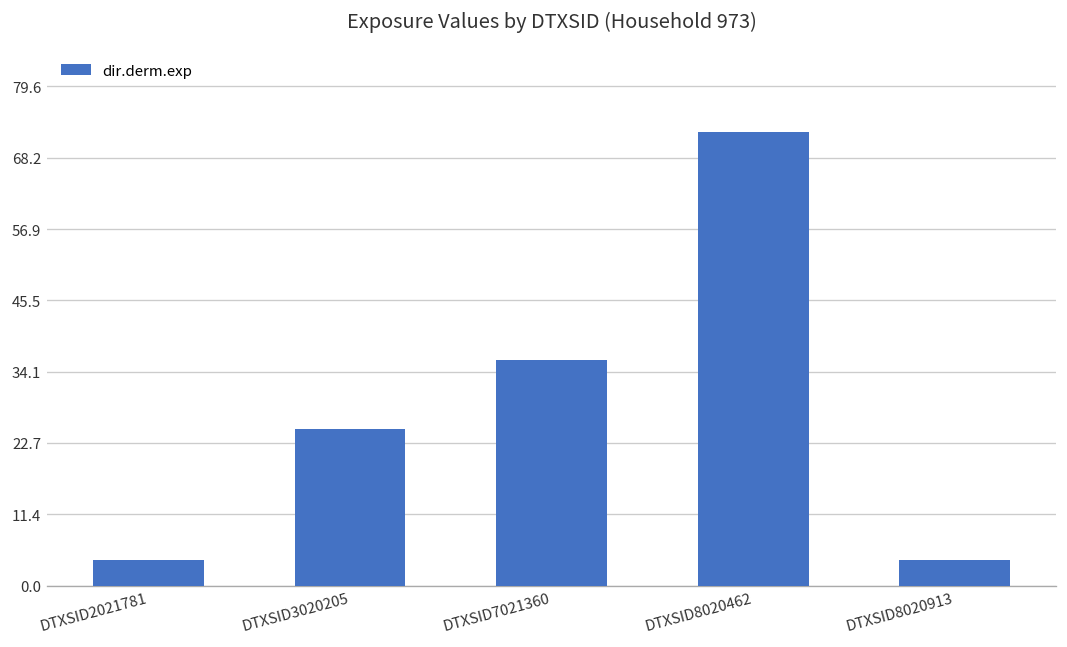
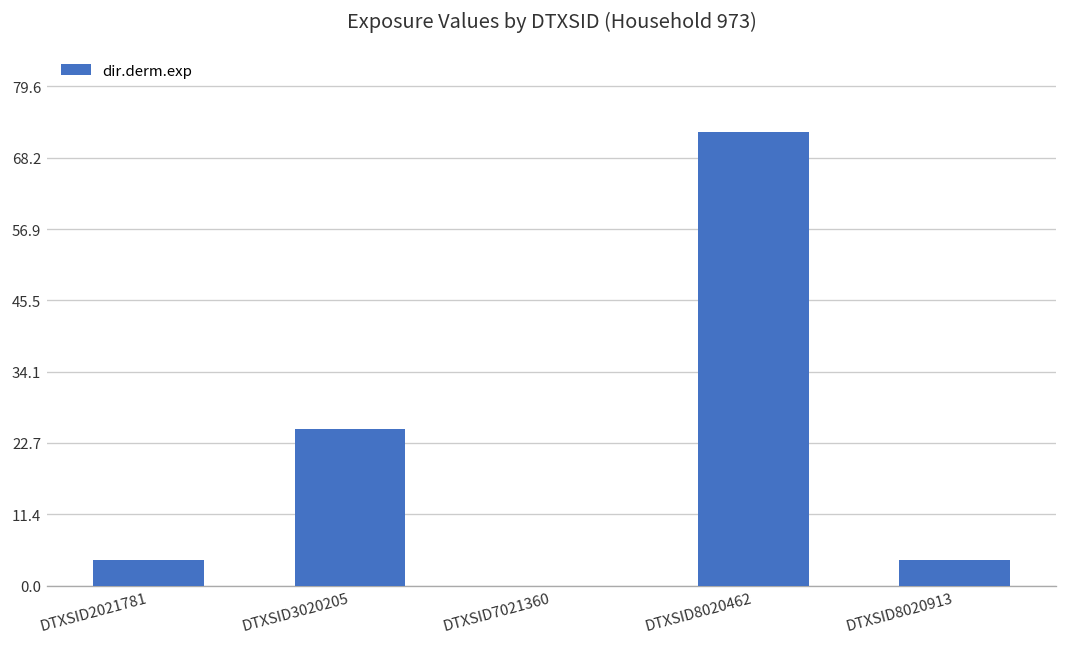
  {
    "DTXSID2021781": 4,
    "DTXSID3020205": 25,
-   "DTXSID7021360": 36,
+   "DTXSID7021360": 0,
    "DTXSID8020462": 72,
    "DTXSID8020913": 4
  }
